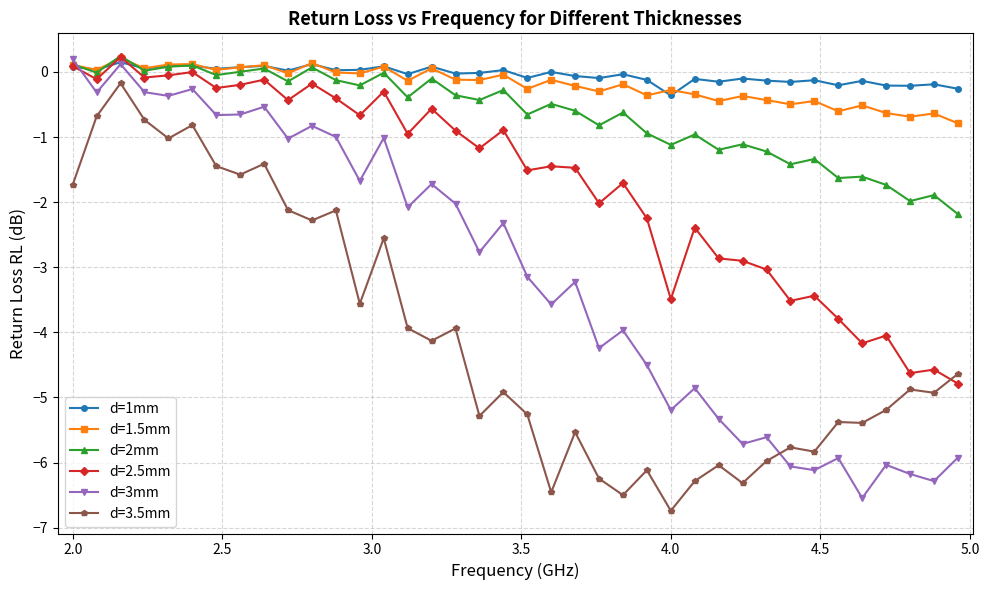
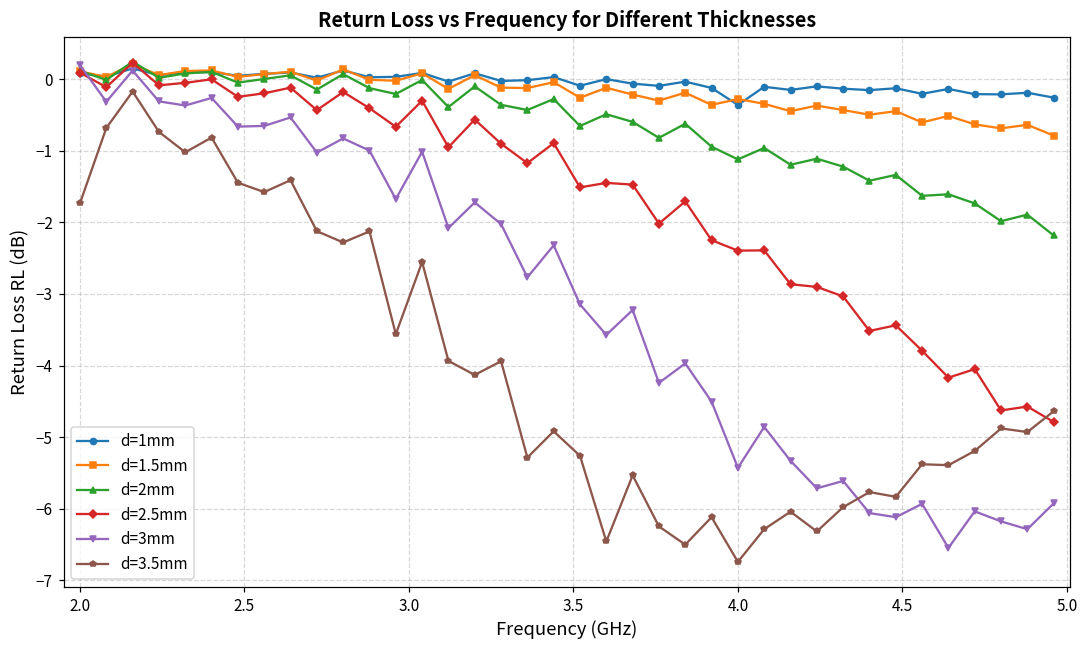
  {
    "d=1mm": {
      "4.0": -0.4
    },
    "d=1.5mm": {
      "4.0": -0.3
    },
    "d=2mm": {
      "4.0": -1.1
    },
    "d=2.5mm": {
-     "4.0": -3.5
+     "4.0": -2.4
    },
    "d=3mm": {
      "2.0": 0.2,
-     "4.0": -5.2
+     "4.0": -5.4
    },
    "d=3.5mm": {
      "2.0": -1.7,
      "4.0": -6.7
    }
  }
